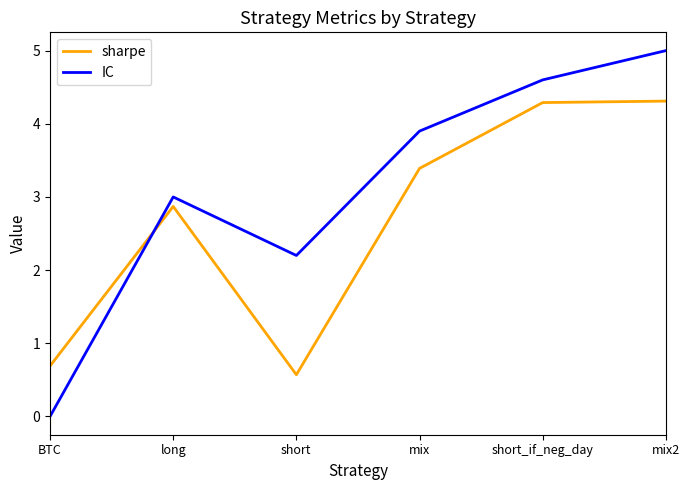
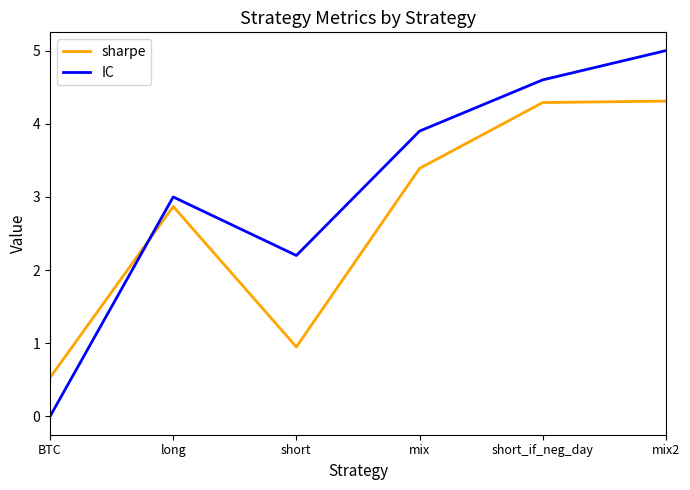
  {
    "sharpe": {
-     "BTC": 0.7,
+     "BTC": 0.5,
      "long": 2.9,
-     "short": 0.6,
+     "short": 1.0,
      "mix": 3.4,
      "short_if_neg_day": 4.3,
      "mix2": 4.3
    },
    "IC": {
      "BTC": 0.0,
      "long": 3.0,
      "short": 2.2,
      "mix": 3.9,
      "short_if_neg_day": 4.6,
      "mix2": 5.0
    }
  }
